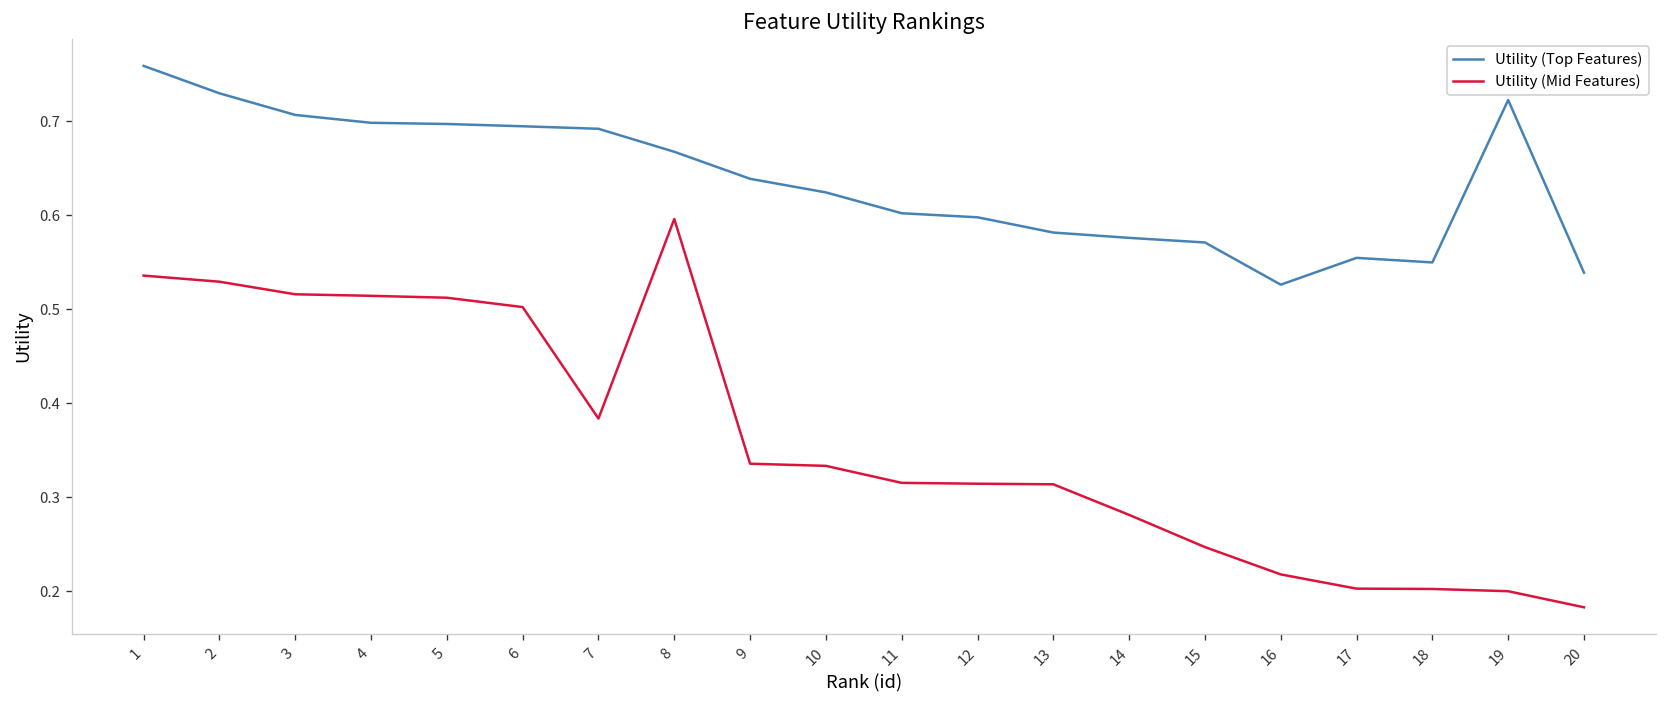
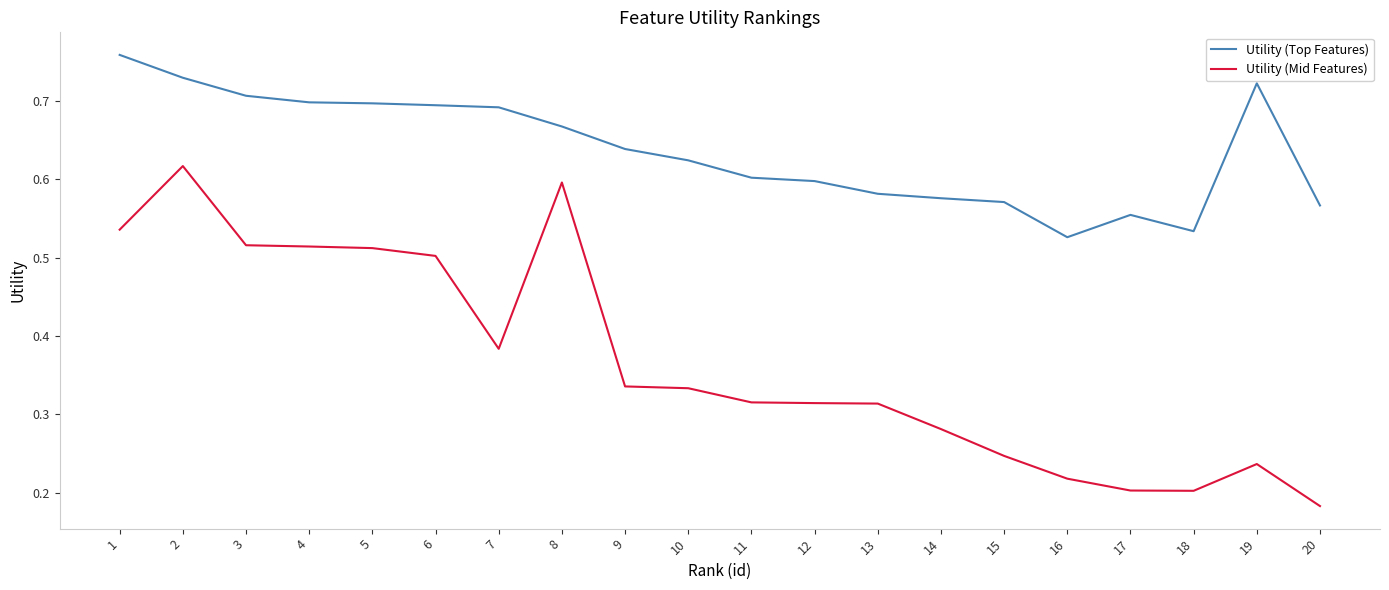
  {
    "Utility (Top Features)": {
      "1": 0.76,
      "2": 0.73,
      "3": 0.71,
      "4": 0.70,
      "5": 0.70,
      "6": 0.69,
      "7": 0.69,
      "8": 0.67,
      "9": 0.64,
      "10": 0.62,
      "11": 0.60,
      "12": 0.60,
      "13": 0.58,
      "14": 0.58,
      "15": 0.57,
      "16": 0.53,
      "17": 0.55,
-     "18": 0.55,
+     "18": 0.53,
      "19": 0.72,
-     "20": 0.54
+     "20": 0.57
    },
    "Utility (Mid Features)": {
      "1": 0.54,
-     "2": 0.53,
+     "2": 0.62,
      "3": 0.52,
      "4": 0.51,
      "5": 0.51,
      "6": 0.50,
      "7": 0.38,
      "8": 0.60,
      "9": 0.34,
      "10": 0.33,
      "11": 0.32,
      "12": 0.31,
      "13": 0.31,
      "14": 0.28,
      "15": 0.25,
      "16": 0.22,
      "17": 0.20,
      "18": 0.20,
-     "19": 0.20,
+     "19": 0.24,
      "20": 0.18
    }
  }
